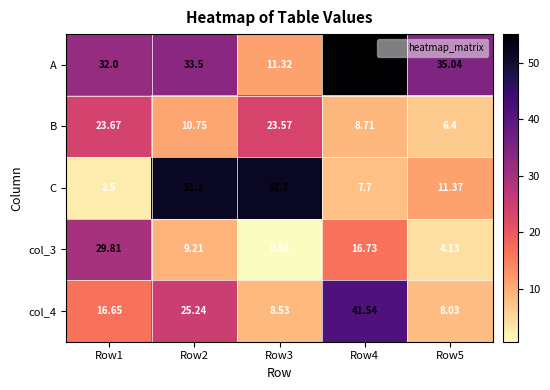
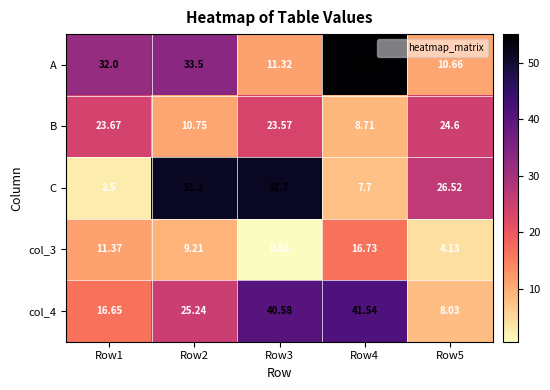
  {
    "A": {
      "Row1": 32.0,
      "Row2": 33.5,
      "Row3": 11.32,
-     "Row5": 35.04
+     "Row5": 10.66
    },
    "B": {
      "Row1": 23.67,
      "Row2": 10.75,
      "Row3": 23.57,
      "Row4": 8.71,
-     "Row5": 6.4
+     "Row5": 24.6
    },
    "C": {
      "Row1": 2.5,
      "Row4": 7.7,
-     "Row5": 11.37
+     "Row5": 26.52
    },
    "col_3": {
-     "Row1": 29.81,
+     "Row1": 11.37,
      "Row2": 9.21,
      "Row3": 0.58,
      "Row4": 16.73,
      "Row5": 4.13
    },
    "col_4": {
      "Row1": 16.65,
      "Row2": 25.24,
-     "Row3": 8.53,
+     "Row3": 40.58,
      "Row4": 41.54,
      "Row5": 8.03
    }
  }
